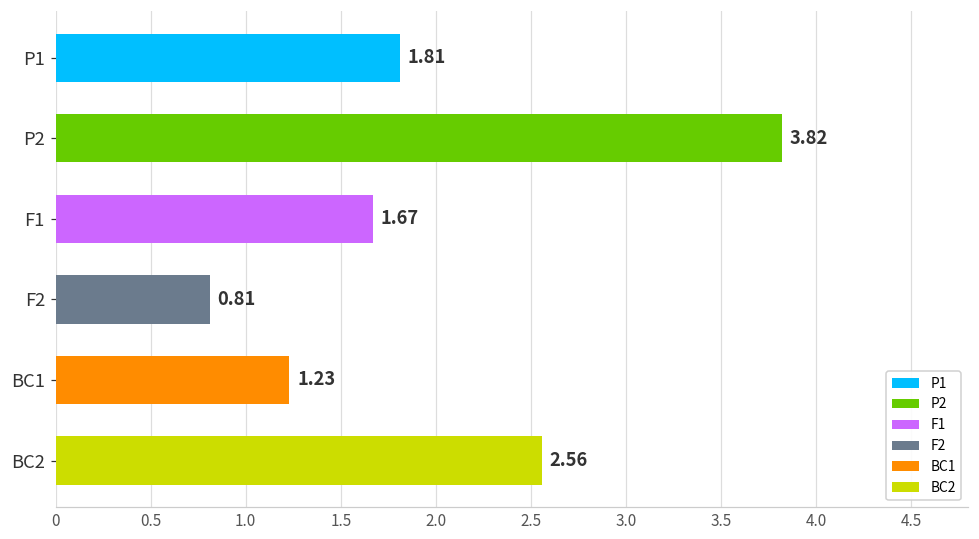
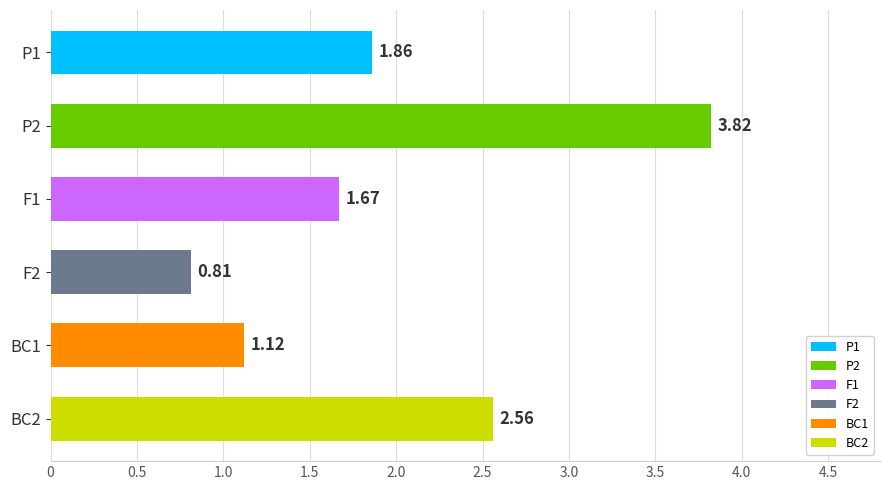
  {
-   "P1": 1.81,
+   "P1": 1.86,
    "P2": 3.82,
    "F1": 1.67,
    "F2": 0.81,
-   "BC1": 1.23,
+   "BC1": 1.12,
    "BC2": 2.56
  }
